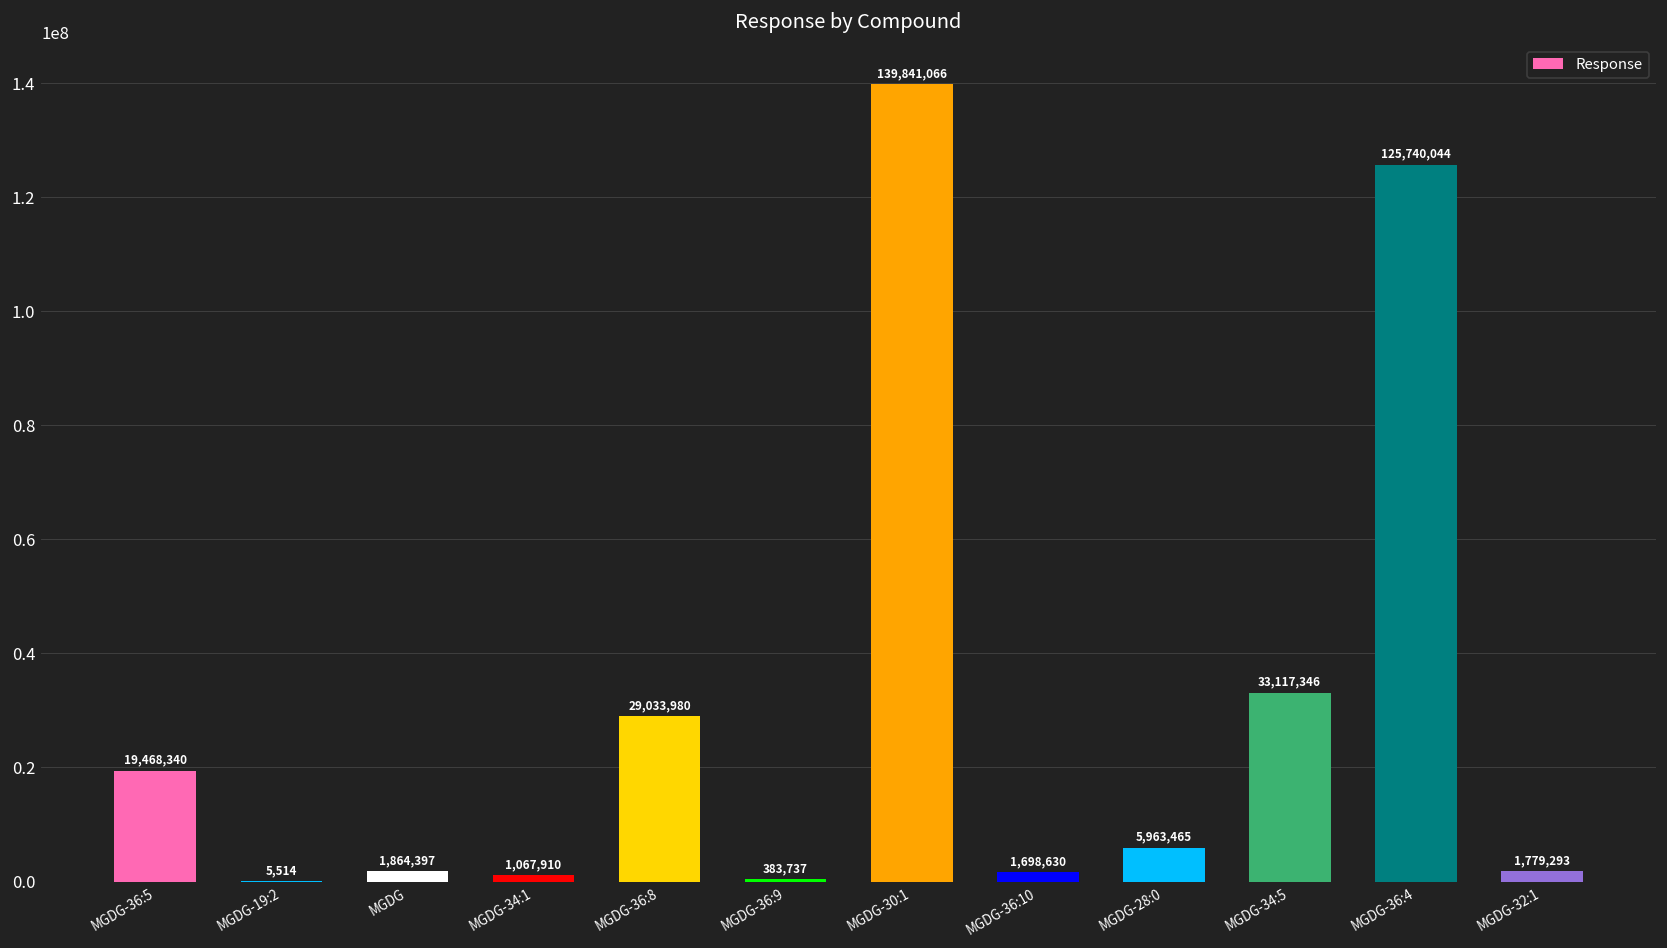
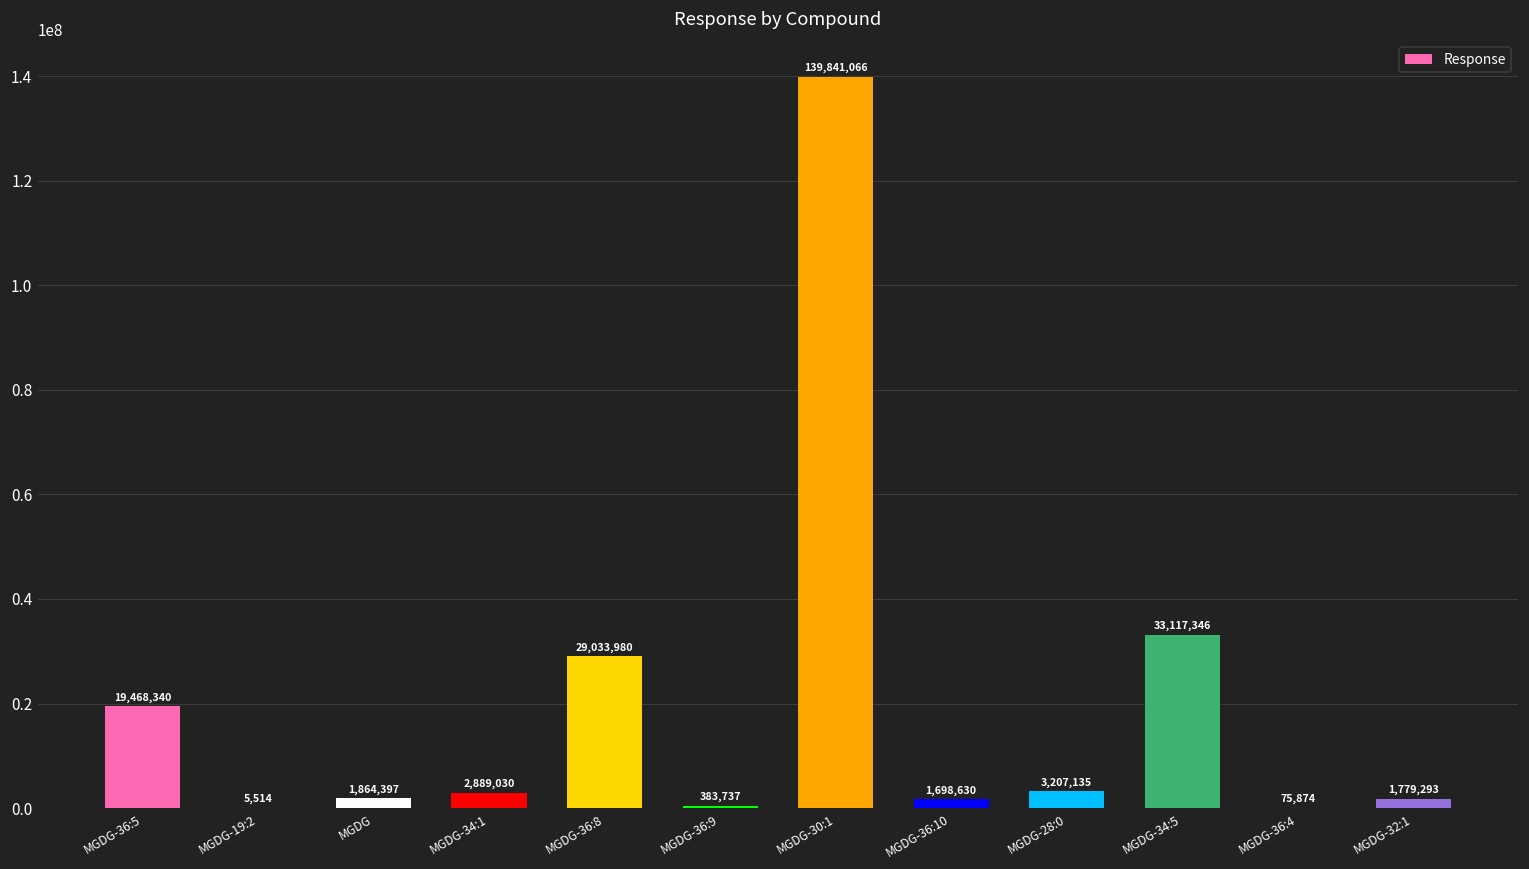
  {
    "MGDG-36:5": "19,468,340",
    "MGDG-19:2": "5,514",
    "MGDG": "1,864,397",
-   "MGDG-34:1": "1,067,910",
+   "MGDG-34:1": "2,889,030",
    "MGDG-36:8": "29,033,980",
    "MGDG-36:9": "383,737",
    "MGDG-30:1": "139,841,066",
    "MGDG-36:10": "1,698,630",
-   "MGDG-28:0": "5,963,465",
+   "MGDG-28:0": "3,207,135",
    "MGDG-34:5": "33,117,346",
-   "MGDG-36:4": "125,740,044",
+   "MGDG-36:4": "75,874",
    "MGDG-32:1": "1,779,293"
  }
